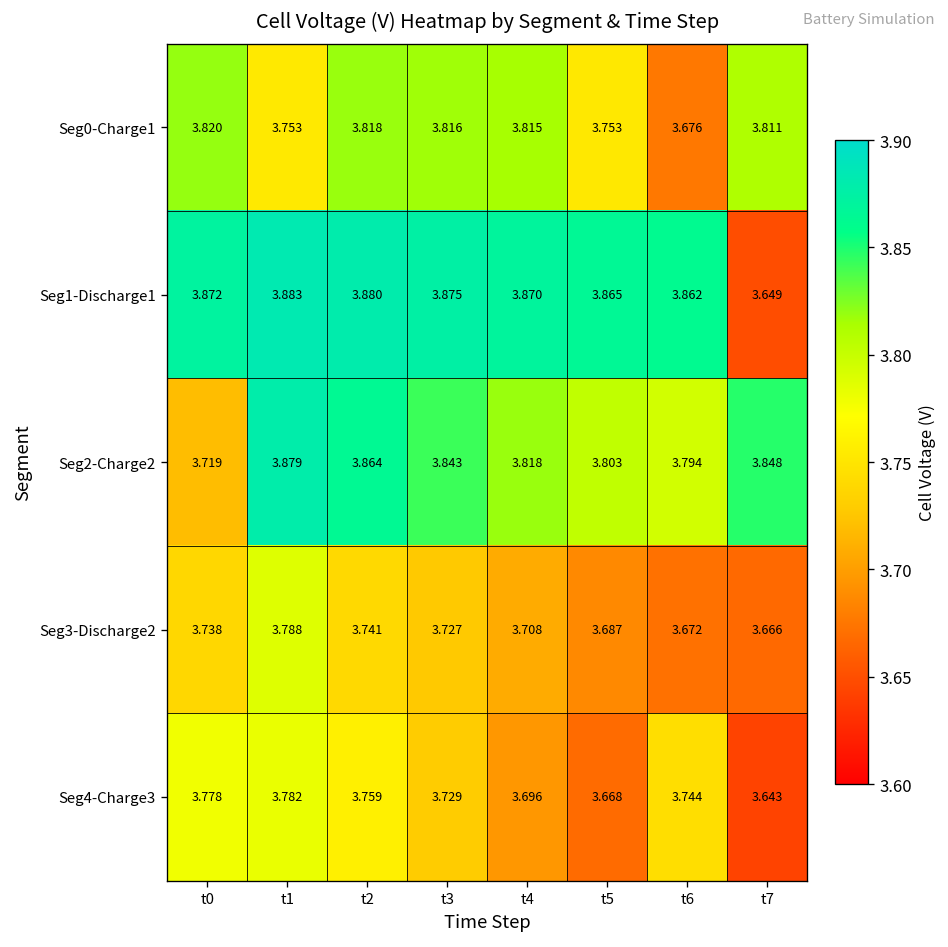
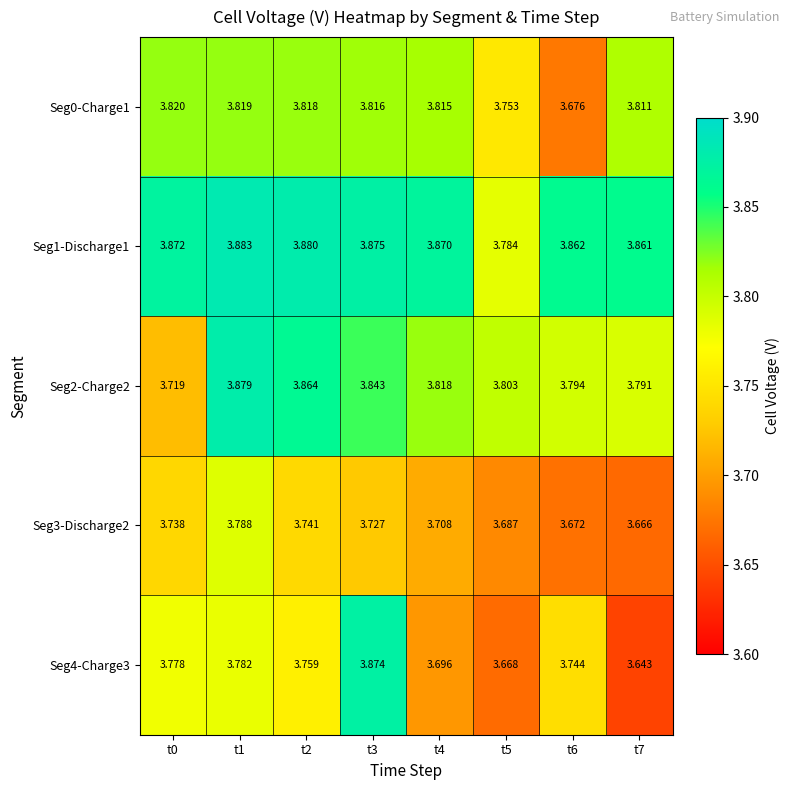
  {
    "Seg0-Charge1": {
      "t0": 3.820,
-     "t1": 3.753,
+     "t1": 3.819,
      "t2": 3.818,
      "t3": 3.816,
      "t4": 3.815,
      "t5": 3.753,
      "t6": 3.676,
      "t7": 3.811
    },
    "Seg1-Discharge1": {
      "t0": 3.872,
      "t1": 3.883,
      "t2": 3.880,
      "t3": 3.875,
      "t4": 3.870,
-     "t5": 3.865,
+     "t5": 3.784,
      "t6": 3.862,
-     "t7": 3.649
+     "t7": 3.861
    },
    "Seg2-Charge2": {
      "t0": 3.719,
      "t1": 3.879,
      "t2": 3.864,
      "t3": 3.843,
      "t4": 3.818,
      "t5": 3.803,
      "t6": 3.794,
-     "t7": 3.848
+     "t7": 3.791
    },
    "Seg3-Discharge2": {
      "t0": 3.738,
      "t1": 3.788,
      "t2": 3.741,
      "t3": 3.727,
      "t4": 3.708,
      "t5": 3.687,
      "t6": 3.672,
      "t7": 3.666
    },
    "Seg4-Charge3": {
      "t0": 3.778,
      "t1": 3.782,
      "t2": 3.759,
-     "t3": 3.729,
+     "t3": 3.874,
      "t4": 3.696,
      "t5": 3.668,
      "t6": 3.744,
      "t7": 3.643
    }
  }
